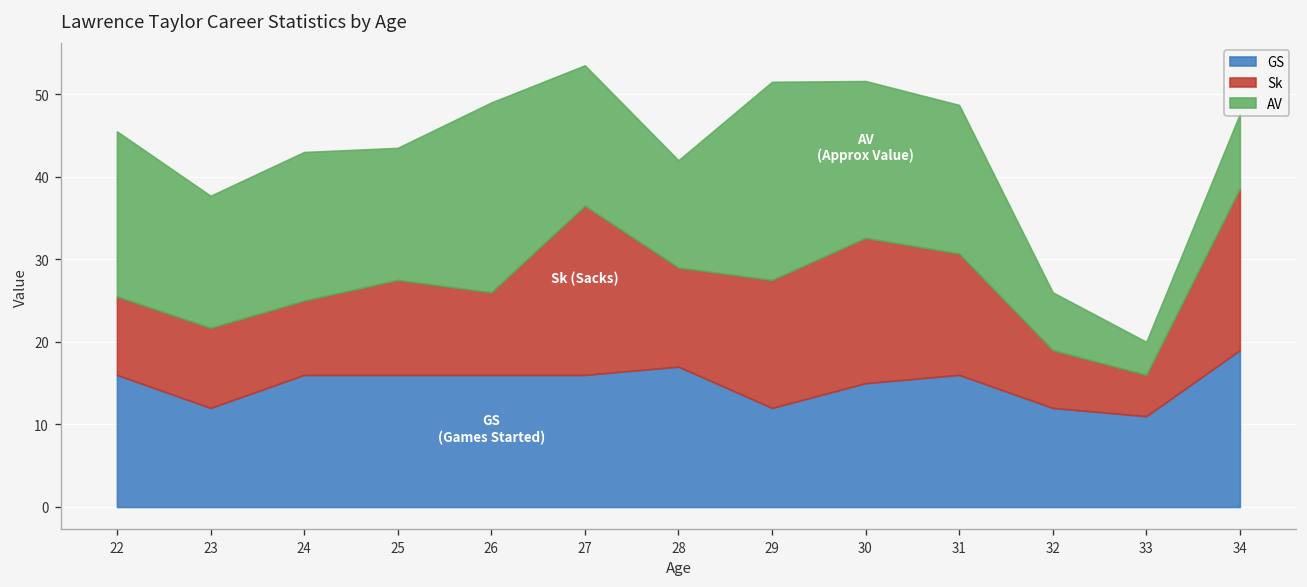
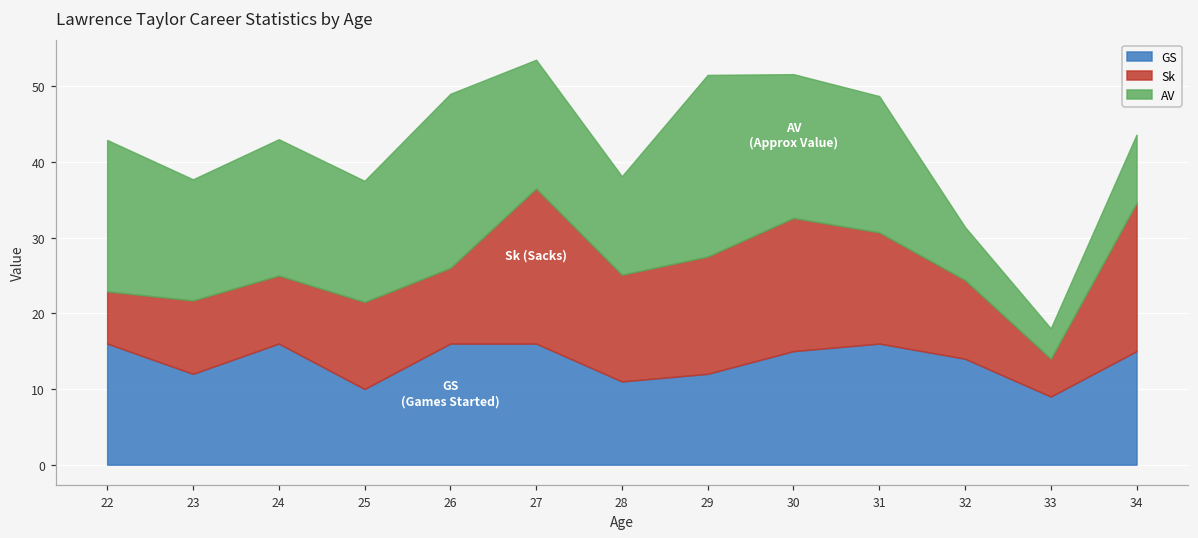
  {
    "GS": {
      "22": 16,
      "23": 12,
      "24": 16,
-     "25": 16,
+     "25": 10,
      "26": 16,
      "27": 16,
-     "28": 17,
+     "28": 11,
      "29": 12,
      "30": 15,
      "31": 16,
-     "32": 12,
-     "33": 11,
-     "34": 19
+     "32": 14,
+     "33": 9,
+     "34": 15
    },
    "Sk": {
-     "22": 10,
+     "22": 7,
      "23": 10,
      "24": 9,
      "25": 12,
      "26": 10,
      "27": 21,
-     "28": 12,
+     "28": 14,
      "29": 16,
      "30": 18,
      "31": 15,
-     "32": 7,
+     "32": 10,
      "33": 5,
      "34": 20
    },
    "AV": {
      "22": 20,
      "23": 16,
      "24": 18,
      "25": 16,
      "26": 23,
      "27": 17,
      "28": 13,
      "29": 24,
      "30": 19,
      "31": 18,
      "32": 7,
      "33": 4,
      "34": 9
    }
  }
